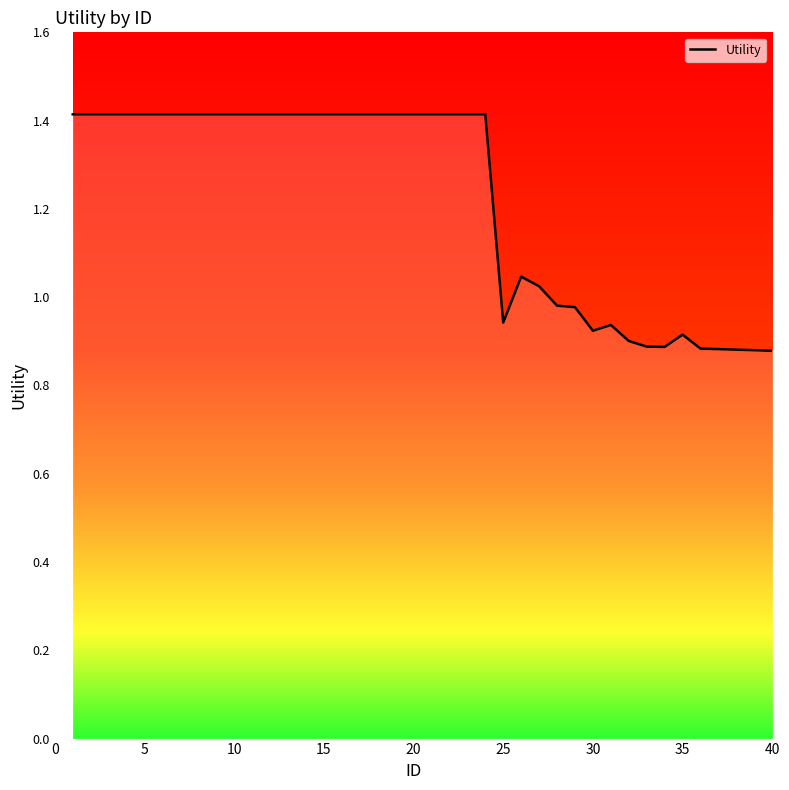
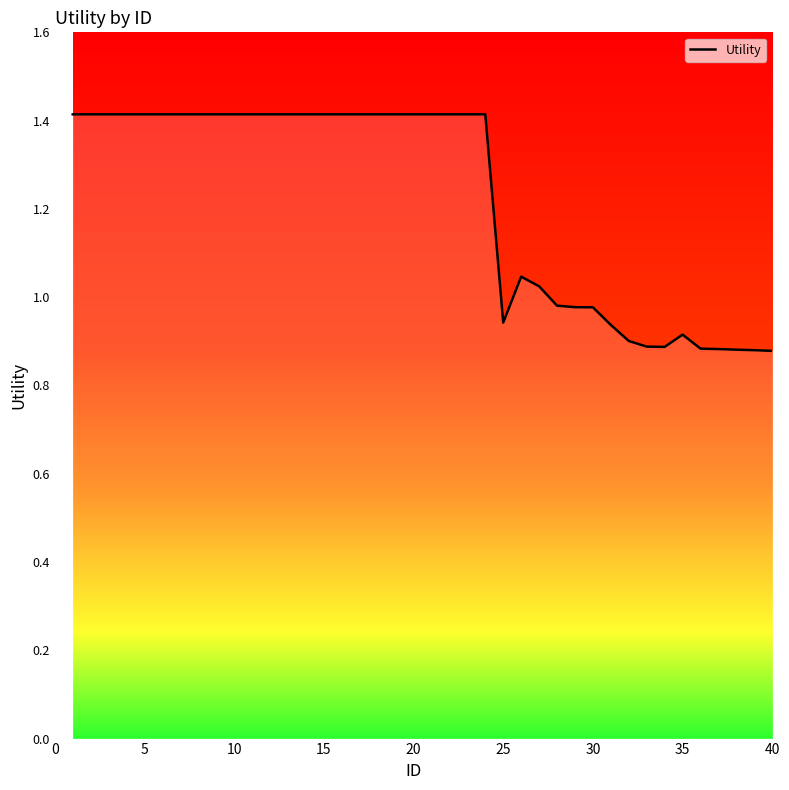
  {
    "5": 1.41,
    "10": 1.41,
    "15": 1.41,
    "20": 1.41,
    "25": 0.94,
-   "30": 0.92,
+   "30": 0.98,
    "35": 0.92,
    "40": 0.88
  }
